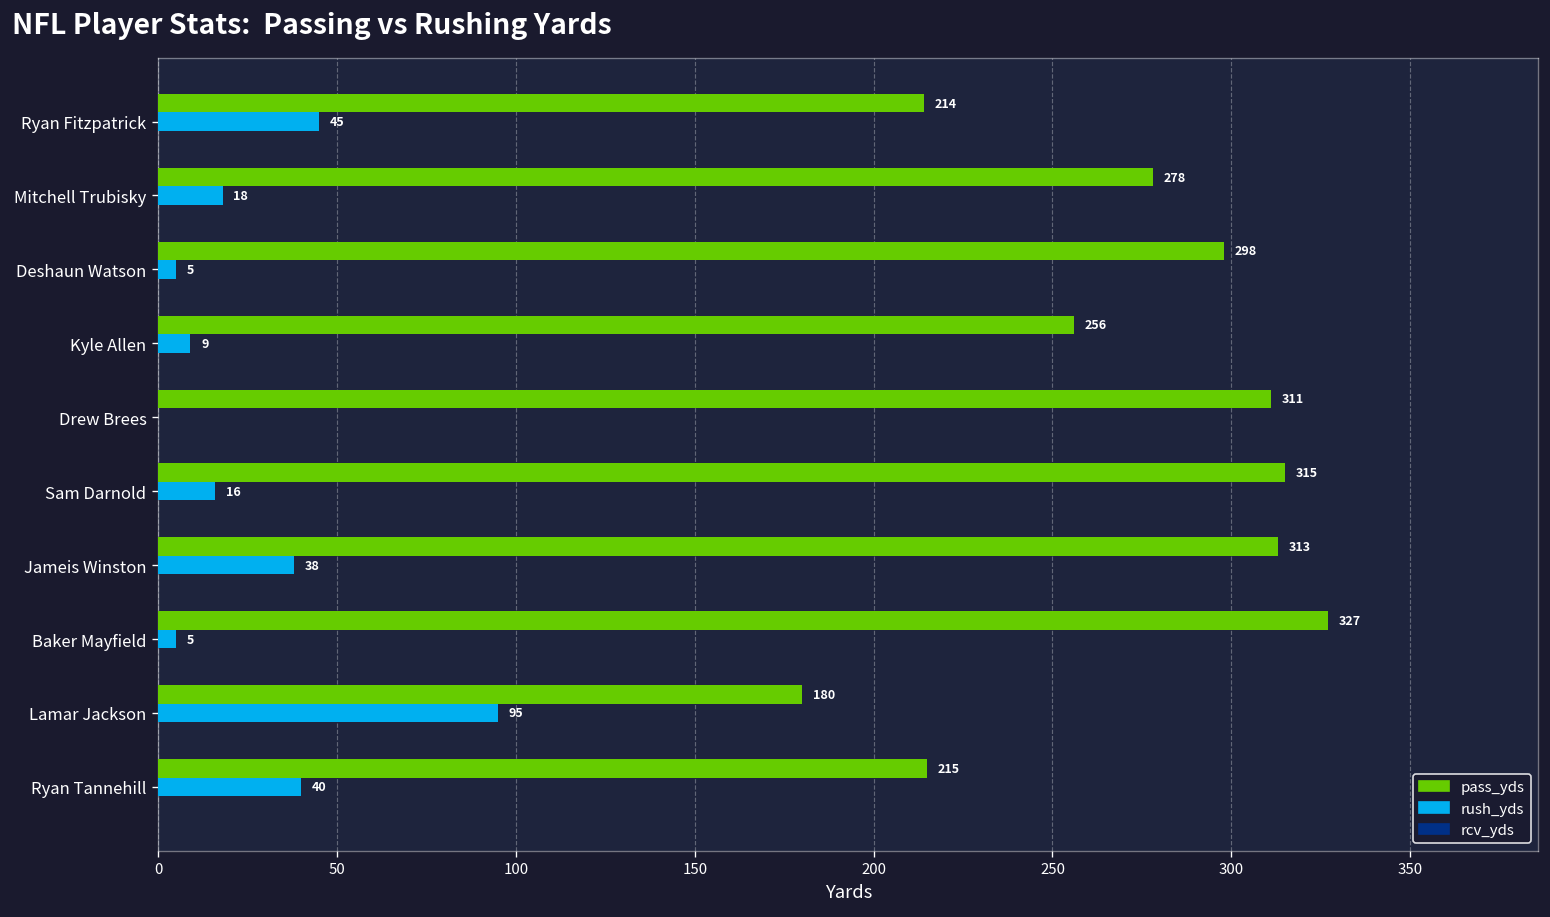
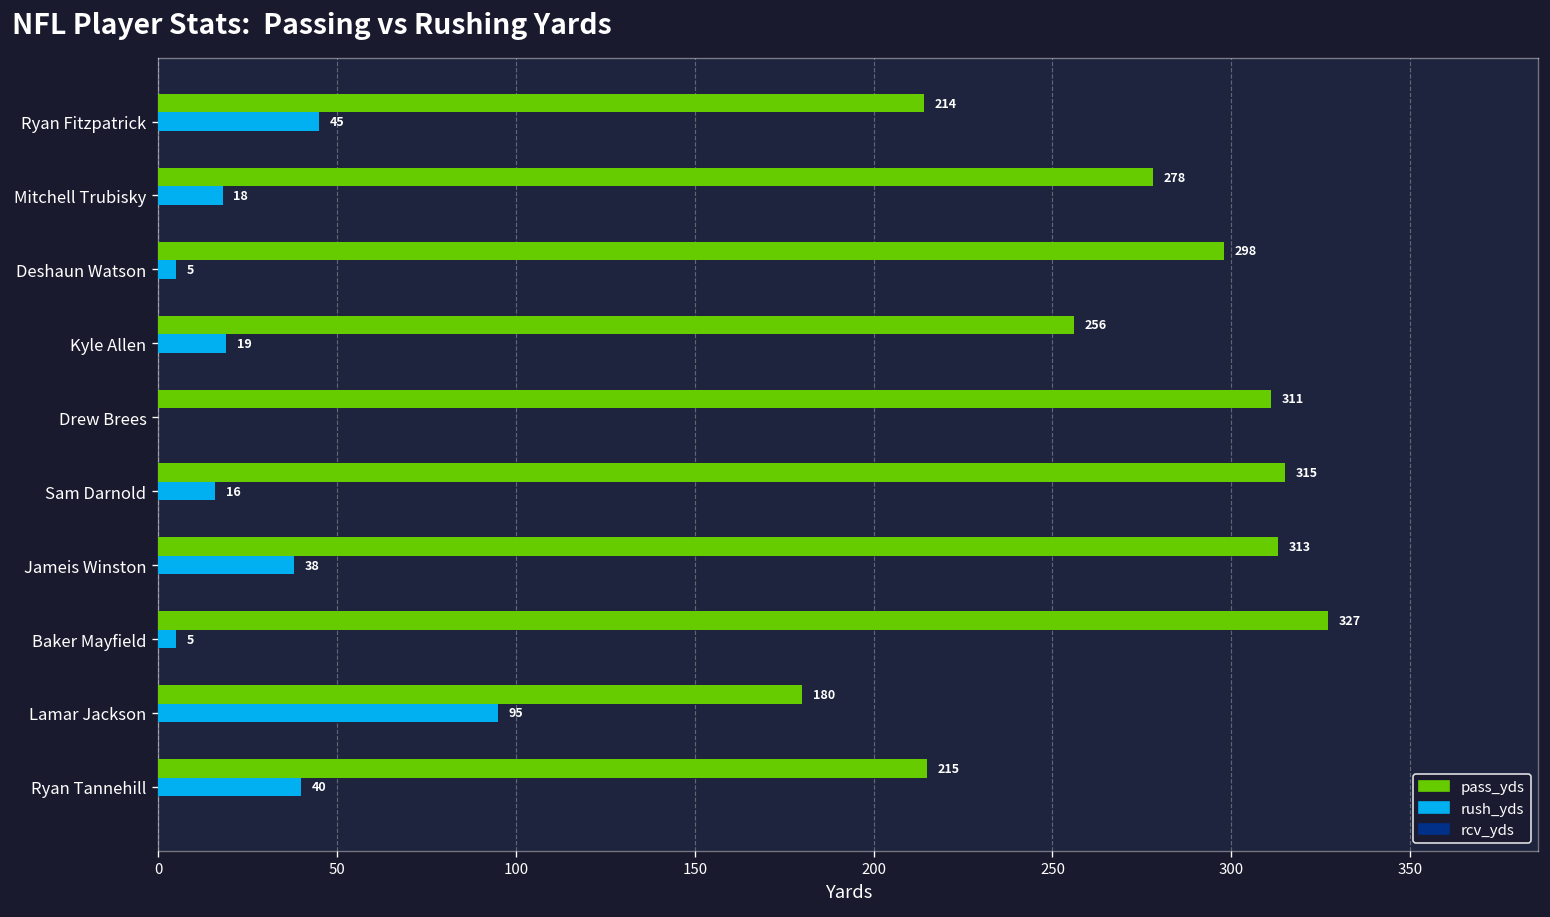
  {
    "pass_yds": {
      "Ryan Fitzpatrick": 214,
      "Mitchell Trubisky": 278,
      "Deshaun Watson": 298,
      "Kyle Allen": 256,
      "Drew Brees": 311,
      "Sam Darnold": 315,
      "Jameis Winston": 313,
      "Baker Mayfield": 327,
      "Lamar Jackson": 180,
      "Ryan Tannehill": 215
    },
    "rush_yds": {
      "Ryan Fitzpatrick": 45,
      "Mitchell Trubisky": 18,
      "Deshaun Watson": 5,
-     "Kyle Allen": 9,
+     "Kyle Allen": 19,
      "Sam Darnold": 16,
      "Jameis Winston": 38,
      "Baker Mayfield": 5,
      "Lamar Jackson": 95,
      "Ryan Tannehill": 40
    },
    "rcv_yds": {
      "Ryan Fitzpatrick": 0,
      "Mitchell Trubisky": 0,
      "Deshaun Watson": 0,
      "Kyle Allen": 0,
      "Drew Brees": 0,
      "Sam Darnold": 0,
      "Jameis Winston": 0,
      "Baker Mayfield": 0,
      "Lamar Jackson": 0,
      "Ryan Tannehill": 0
    }
  }
